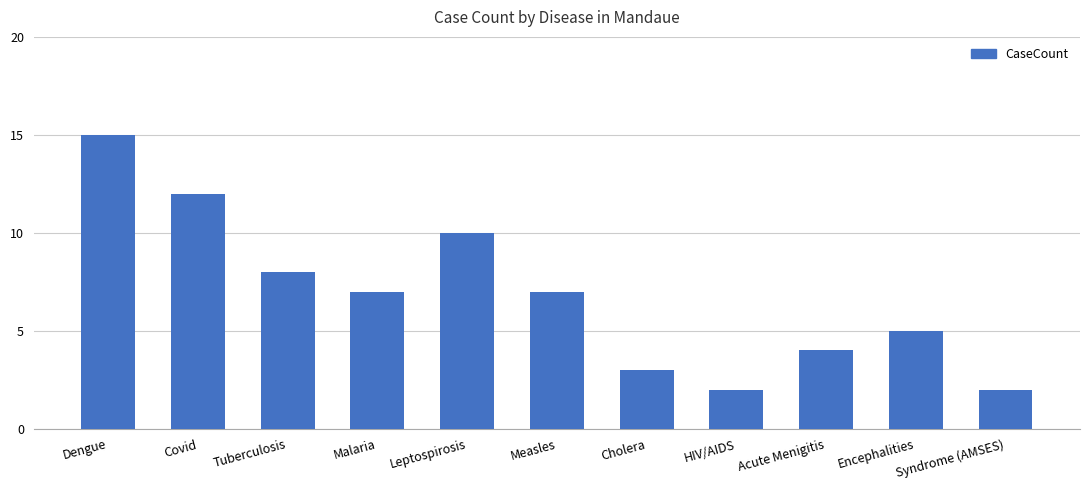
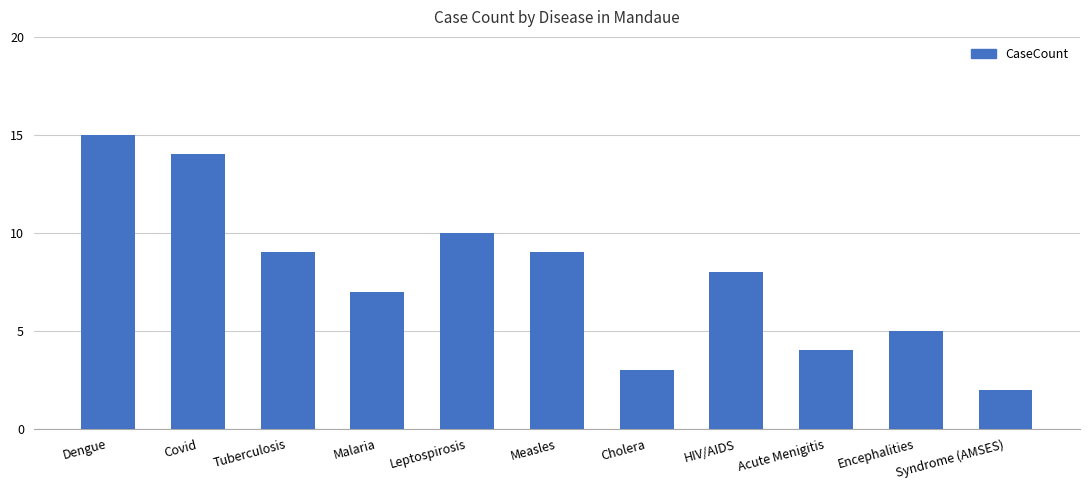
  {
    "Dengue": 15,
-   "Covid": 12,
-   "Tuberculosis": 8,
+   "Covid": 14,
+   "Tuberculosis": 9,
    "Malaria": 7,
    "Leptospirosis": 10,
-   "Measles": 7,
+   "Measles": 9,
    "Cholera": 3,
-   "HIV/AIDS": 2,
+   "HIV/AIDS": 8,
    "Acute Menigitis": 4,
    "Encephalities": 5,
    "Syndrome (AMSES)": 2
  }
